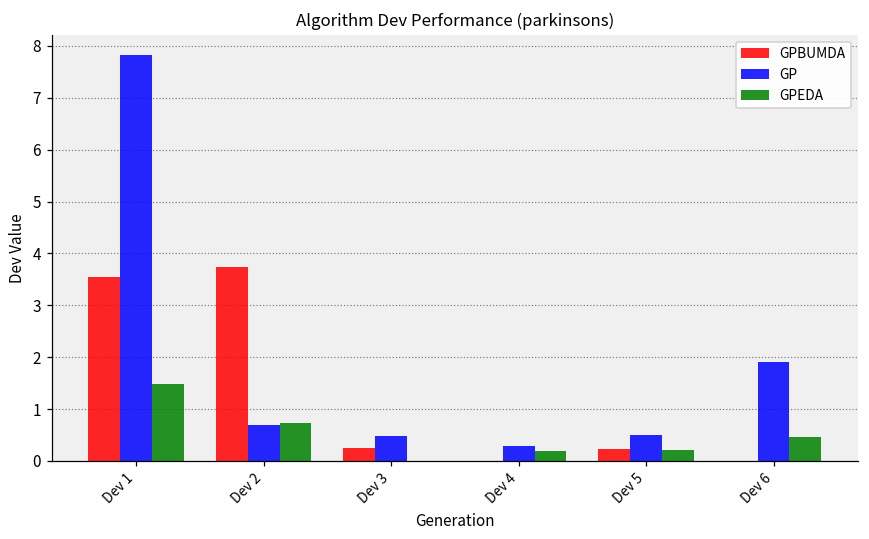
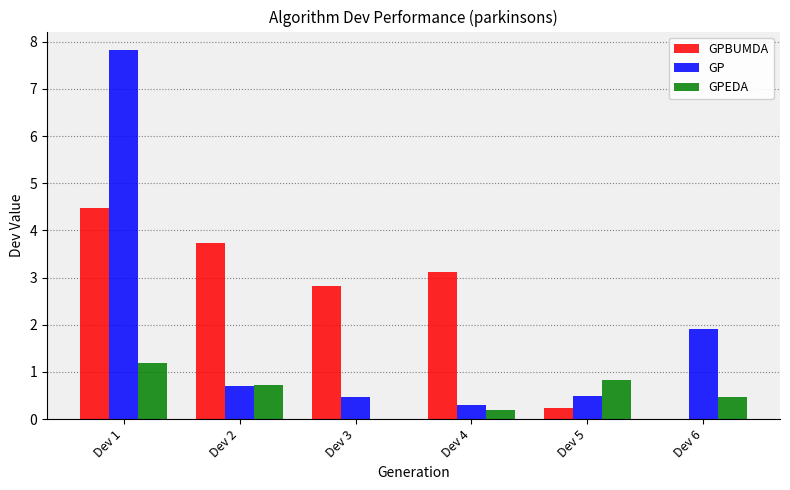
  {
    "GPBUMDA": {
-     "Dev 1": 3.5,
+     "Dev 1": 4.5,
      "Dev 2": 3.7,
-     "Dev 3": 0.3,
-     "Dev 4": 0.0,
+     "Dev 3": 2.8,
+     "Dev 4": 3.1,
      "Dev 5": 0.2
    },
    "GP": {
      "Dev 1": 7.8,
      "Dev 2": 0.7,
      "Dev 3": 0.5,
      "Dev 4": 0.3,
      "Dev 5": 0.5,
      "Dev 6": 1.9
    },
    "GPEDA": {
-     "Dev 1": 1.5,
+     "Dev 1": 1.2,
      "Dev 2": 0.7,
      "Dev 4": 0.2,
-     "Dev 5": 0.2,
+     "Dev 5": 0.8,
      "Dev 6": 0.5
    }
  }
